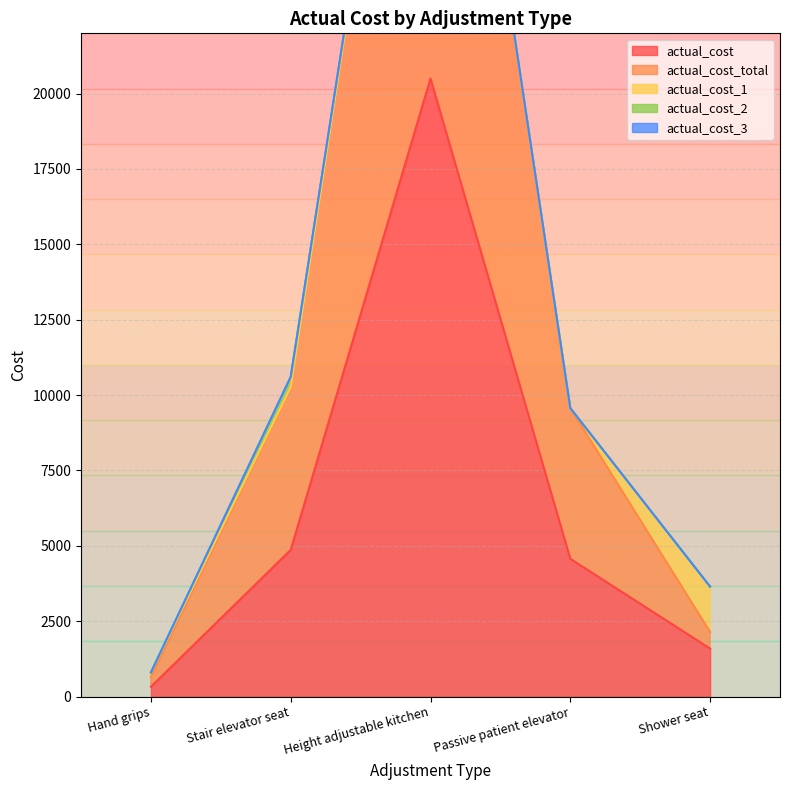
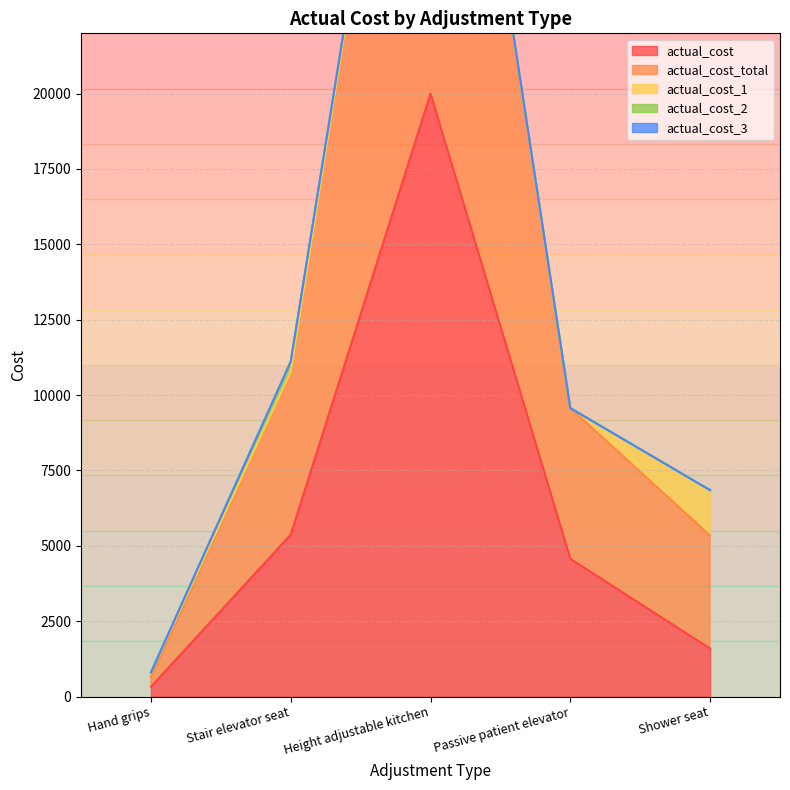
  {
    "actual_cost": {
      "Hand grips": 300,
-     "Stair elevator seat": 4900,
-     "Height adjustable kitchen": 20500,
+     "Stair elevator seat": 5400,
+     "Height adjustable kitchen": 20000,
      "Passive patient elevator": 4600,
      "Shower seat": 1600
    },
    "actual_cost_total": {
      "Hand grips": 300,
-     "Shower seat": 600
+     "Shower seat": 3700
    }
  }
